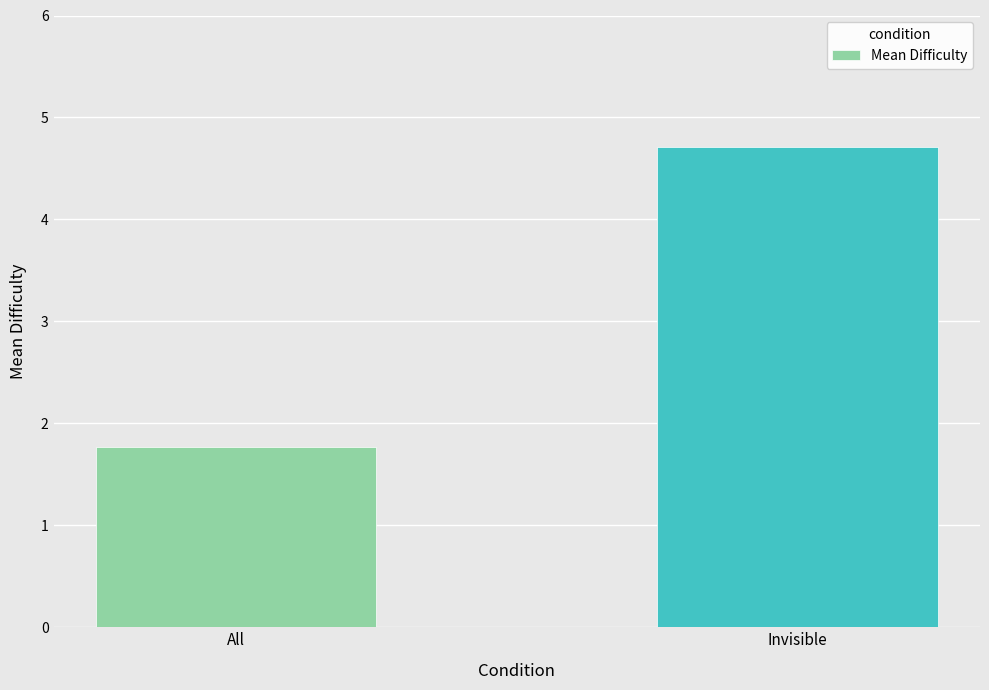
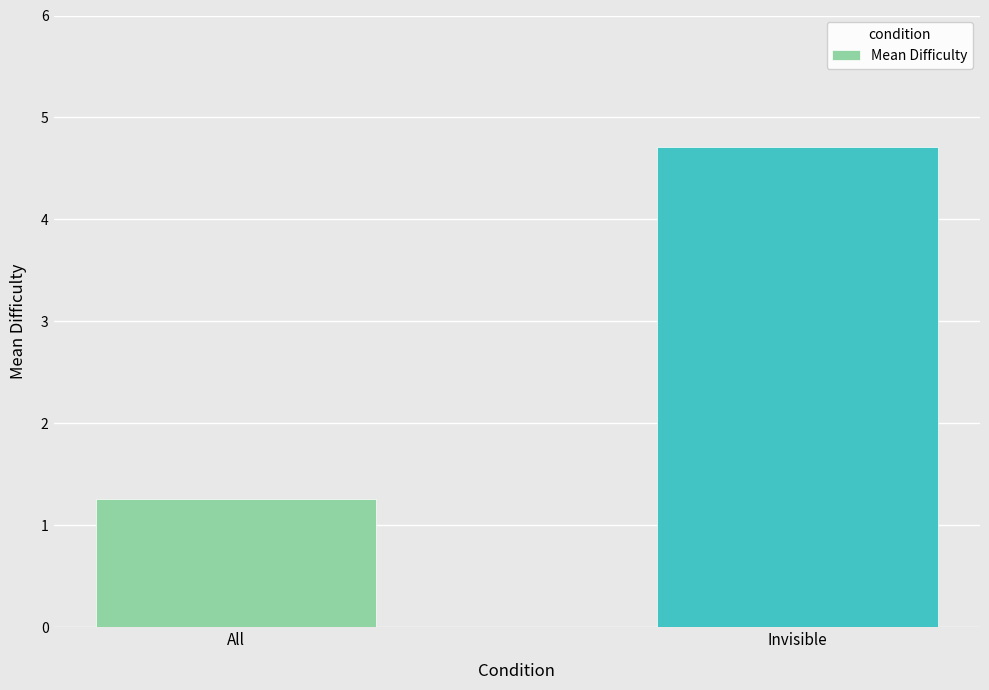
  {
-   "All": 1.77,
+   "All": 1.26,
    "Invisible": 4.71
  }
